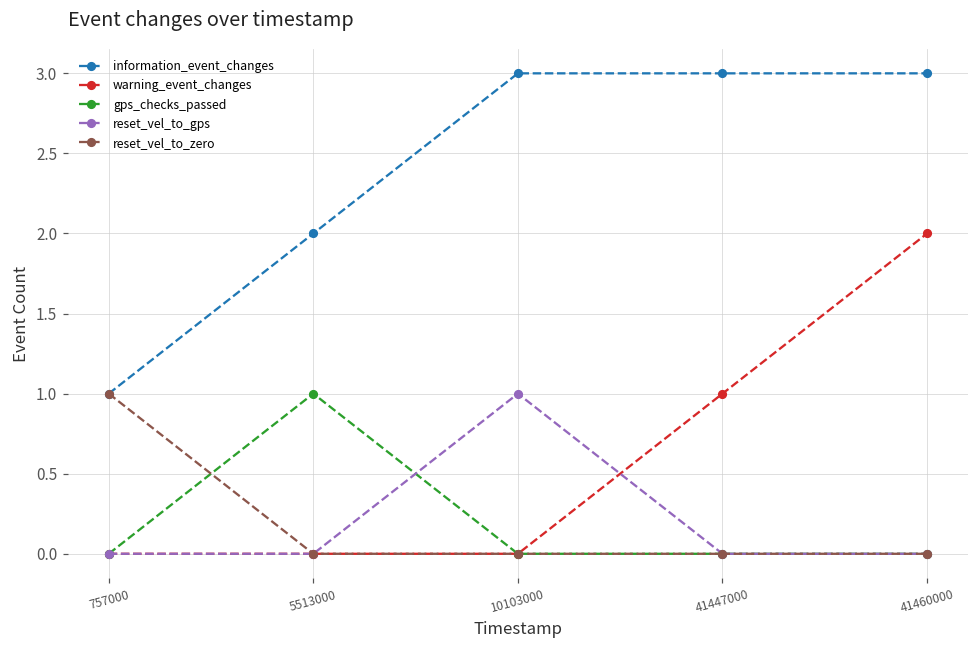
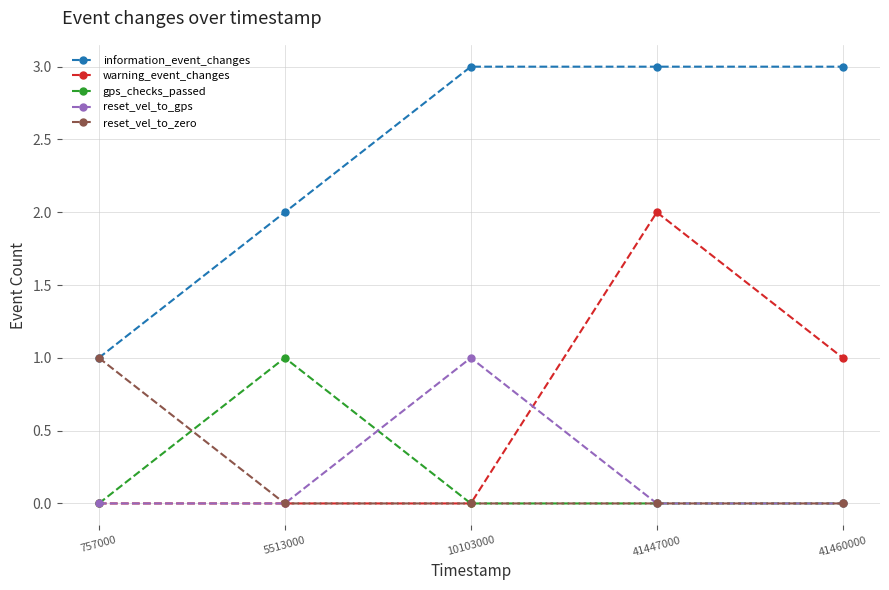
  {
    "information_event_changes": {
      "5513000": 2,
      "10103000": 3,
      "41447000": 3,
      "41460000": 3
    },
    "warning_event_changes": {
-     "41447000": 1,
-     "41460000": 2
+     "41447000": 2,
+     "41460000": 1
    },
    "gps_checks_passed": {
      "5513000": 1
    },
    "reset_vel_to_gps": {
      "10103000": 1
    }
  }
